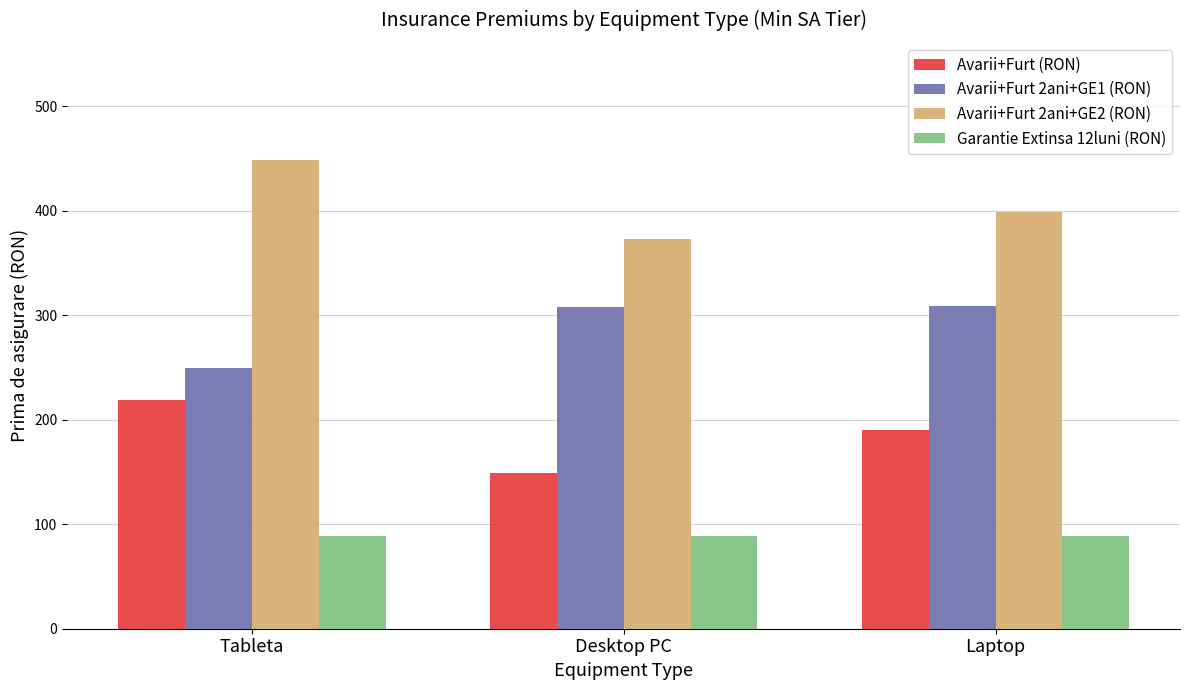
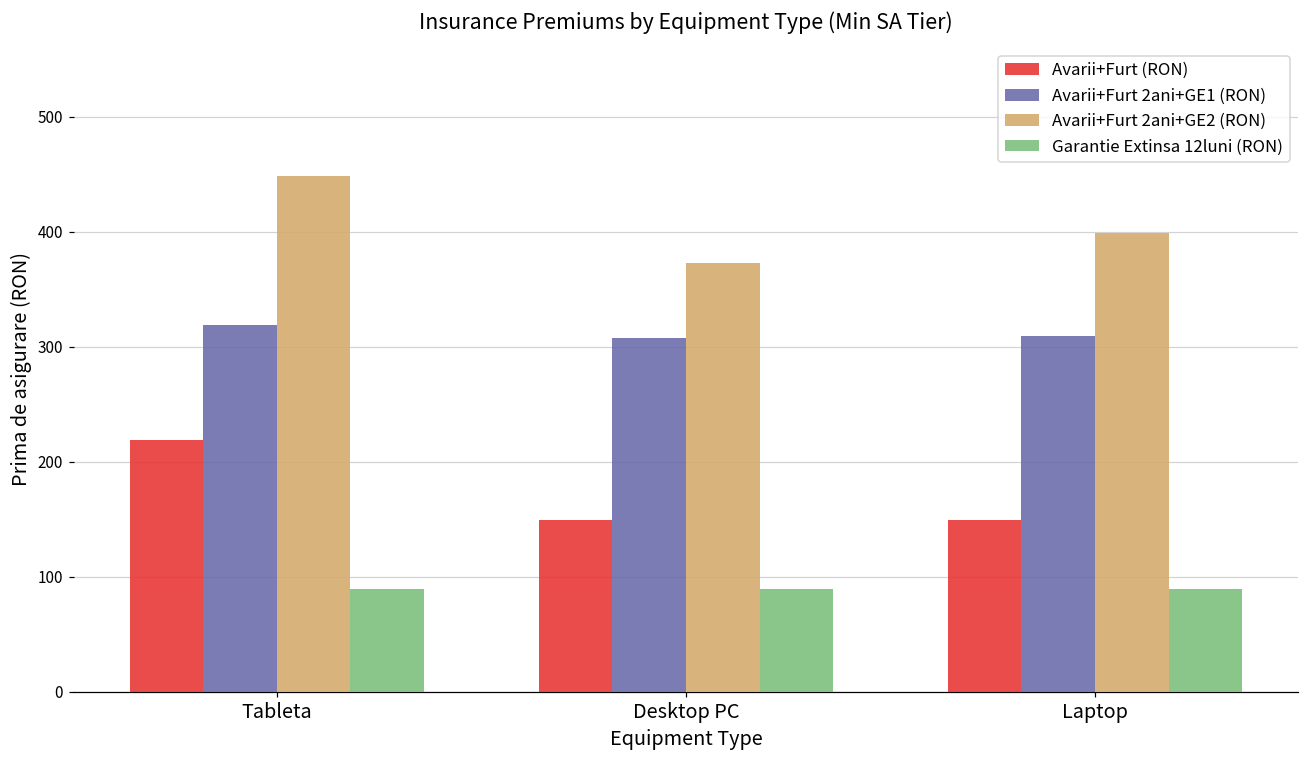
  {
    "Avarii+Furt (RON)": {
      "Tableta": 219,
      "Desktop PC": 149,
-     "Laptop": 190
+     "Laptop": 149
    },
    "Avarii+Furt 2ani+GE1 (RON)": {
-     "Tableta": 250,
+     "Tableta": 319,
      "Desktop PC": 308,
      "Laptop": 309
    },
    "Avarii+Furt 2ani+GE2 (RON)": {
      "Tableta": 449,
      "Desktop PC": 373,
      "Laptop": 399
    },
    "Garantie Extinsa 12luni (RON)": {
      "Tableta": 89,
      "Desktop PC": 89,
      "Laptop": 89
    }
  }
